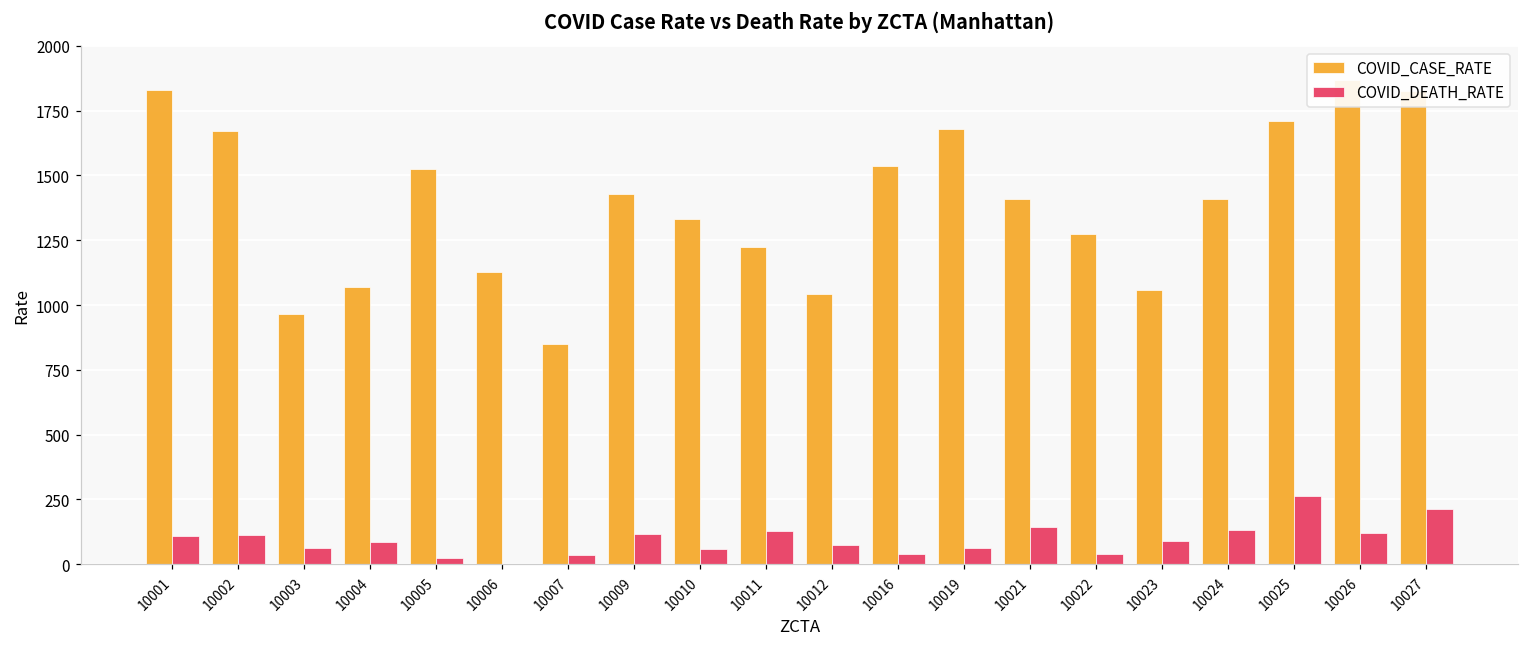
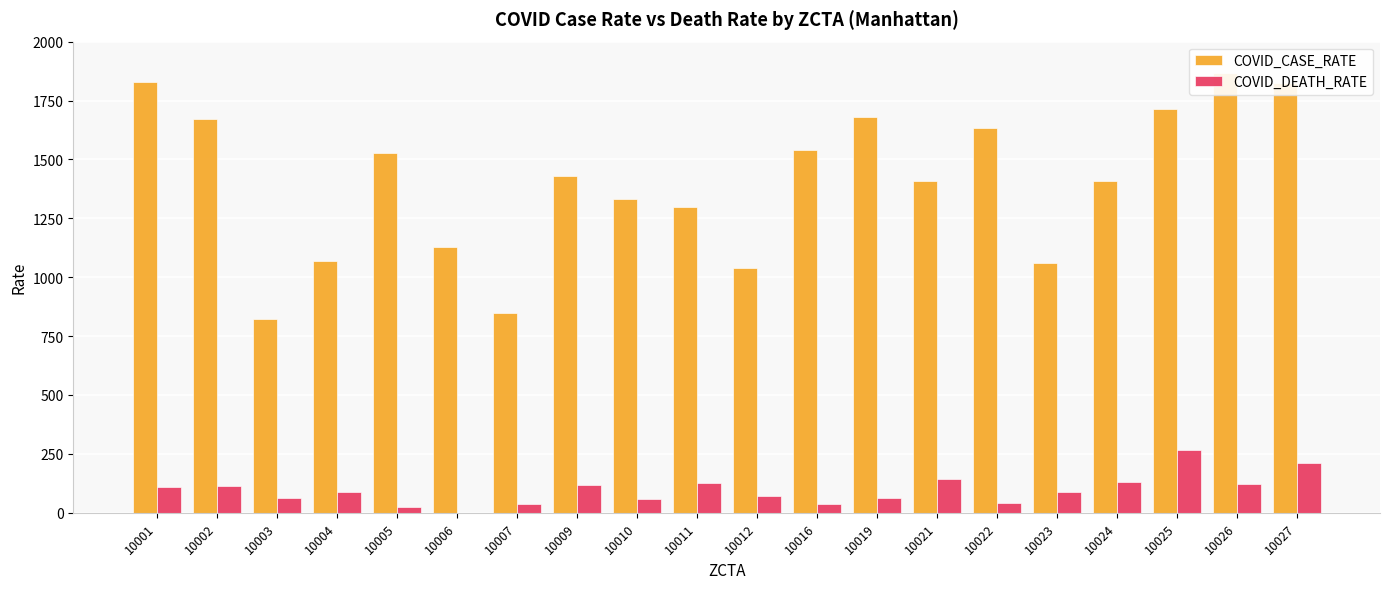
  {
    "COVID_CASE_RATE": {
      "10001": 1830,
      "10002": 1670,
-     "10003": 960,
+     "10003": 820,
      "10004": 1070,
      "10005": 1530,
      "10006": 1130,
      "10007": 850,
      "10009": 1430,
      "10010": 1330,
-     "10011": 1220,
+     "10011": 1300,
      "10012": 1040,
      "10016": 1540,
      "10019": 1680,
      "10021": 1410,
-     "10022": 1280,
+     "10022": 1630,
      "10023": 1060,
      "10024": 1410,
      "10025": 1710
    },
    "COVID_DEATH_RATE": {
      "10001": 110,
      "10002": 110,
      "10003": 60,
      "10004": 90,
      "10005": 20,
      "10006": 0,
      "10007": 40,
      "10009": 120,
      "10010": 60,
      "10011": 130,
      "10012": 70,
      "10016": 40,
      "10019": 60,
      "10021": 140,
      "10022": 40,
      "10023": 90,
      "10024": 130,
      "10025": 260,
      "10026": 120,
      "10027": 210
    }
  }
